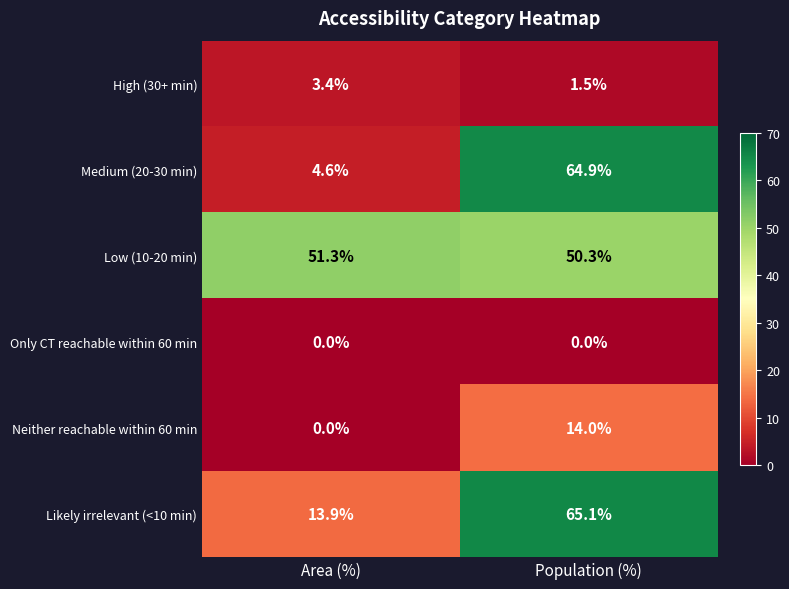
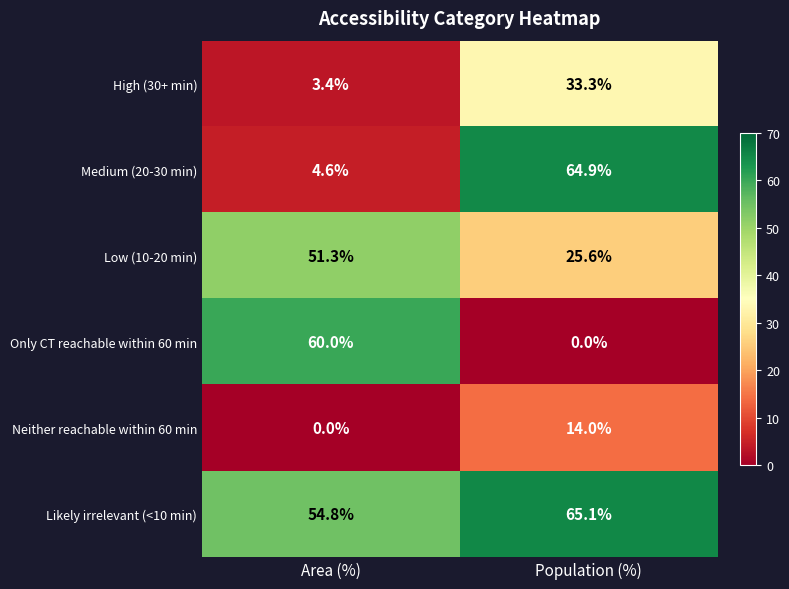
  {
    "High (30+ min)": {
      "Area (%)": "3.4%",
-     "Population (%)": "1.5%"
+     "Population (%)": "33.3%"
    },
    "Medium (20-30 min)": {
      "Area (%)": "4.6%",
      "Population (%)": "64.9%"
    },
    "Low (10-20 min)": {
      "Area (%)": "51.3%",
-     "Population (%)": "50.3%"
+     "Population (%)": "25.6%"
    },
    "Only CT reachable within 60 min": {
-     "Area (%)": "0.0%",
+     "Area (%)": "60.0%",
      "Population (%)": "0.0%"
    },
    "Neither reachable within 60 min": {
      "Area (%)": "0.0%",
      "Population (%)": "14.0%"
    },
    "Likely irrelevant (<10 min)": {
-     "Area (%)": "13.9%",
+     "Area (%)": "54.8%",
      "Population (%)": "65.1%"
    }
  }
